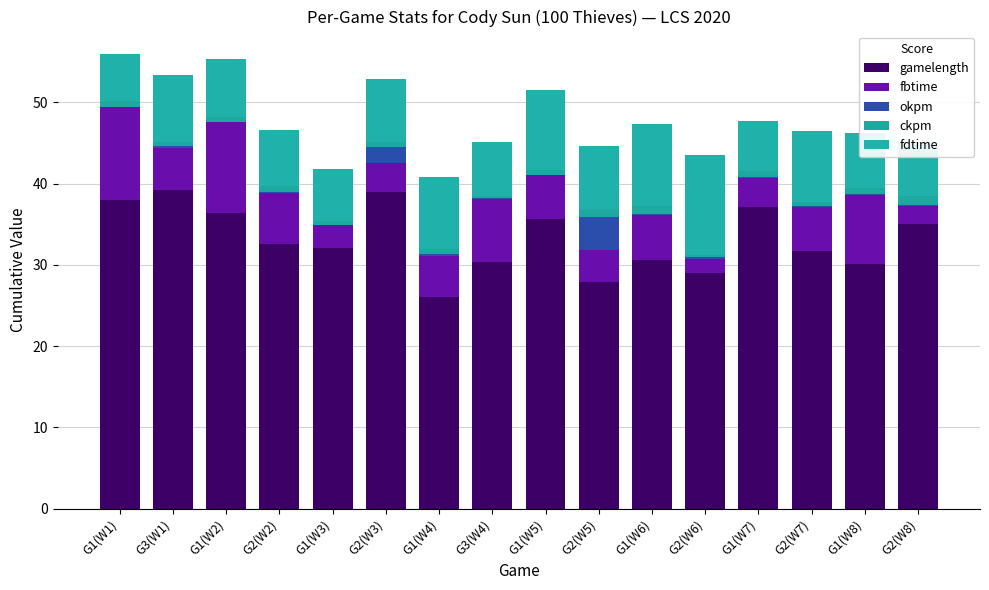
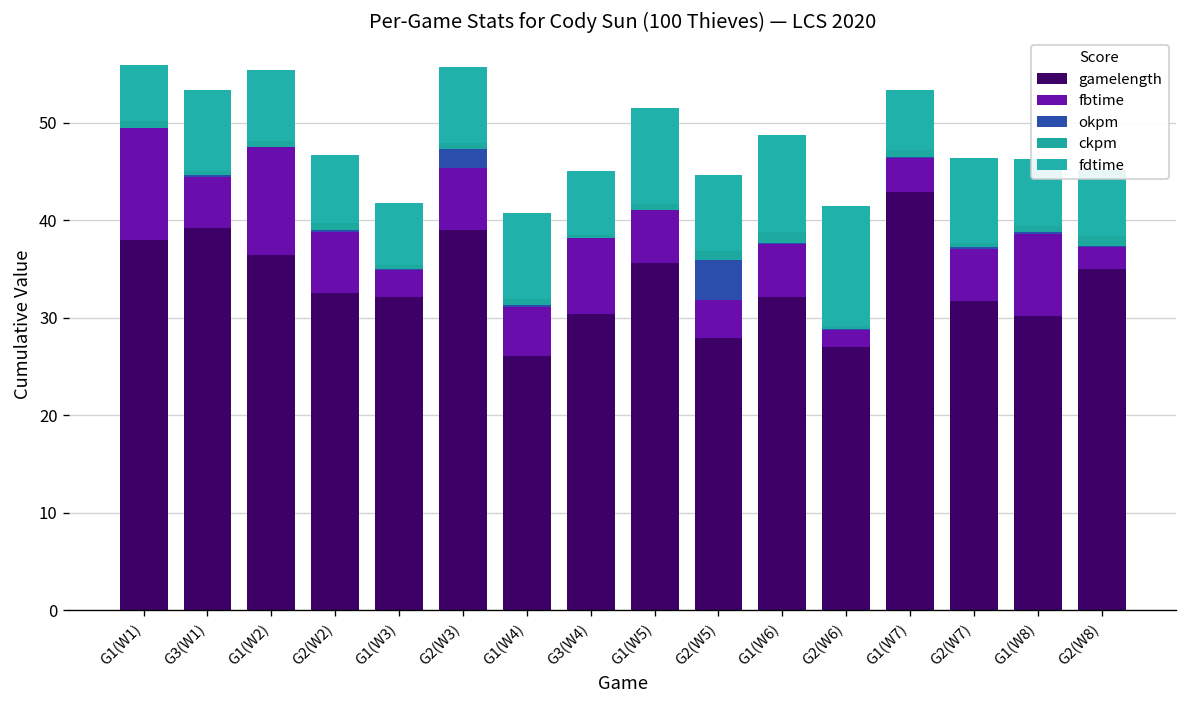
  {
    "gamelength": {
      "G1(W1)": 38,
      "G3(W1)": 39,
      "G1(W2)": 36,
      "G2(W2)": 33,
      "G1(W3)": 32,
      "G2(W3)": 39,
      "G1(W4)": 26,
      "G3(W4)": 30,
      "G1(W5)": 36,
      "G2(W5)": 28,
-     "G1(W6)": 31,
-     "G2(W6)": 29,
-     "G1(W7)": 37,
+     "G1(W6)": 32,
+     "G2(W6)": 27,
+     "G1(W7)": 43,
      "G2(W7)": 32,
      "G1(W8)": 30,
      "G2(W8)": 35
    },
    "fbtime": {
      "G1(W1)": 11,
      "G3(W1)": 5,
      "G1(W2)": 11,
      "G2(W2)": 6,
      "G1(W3)": 3,
-     "G2(W3)": 4,
+     "G2(W3)": 6,
      "G1(W4)": 5,
      "G3(W4)": 8,
      "G1(W5)": 5,
      "G2(W5)": 4,
      "G1(W6)": 6,
      "G2(W6)": 2,
      "G1(W7)": 4,
      "G2(W7)": 5,
      "G1(W8)": 8,
      "G2(W8)": 2
    },
    "okpm": {
      "G1(W2)": 0,
      "G2(W3)": 2,
      "G2(W5)": 4
    }
  }
